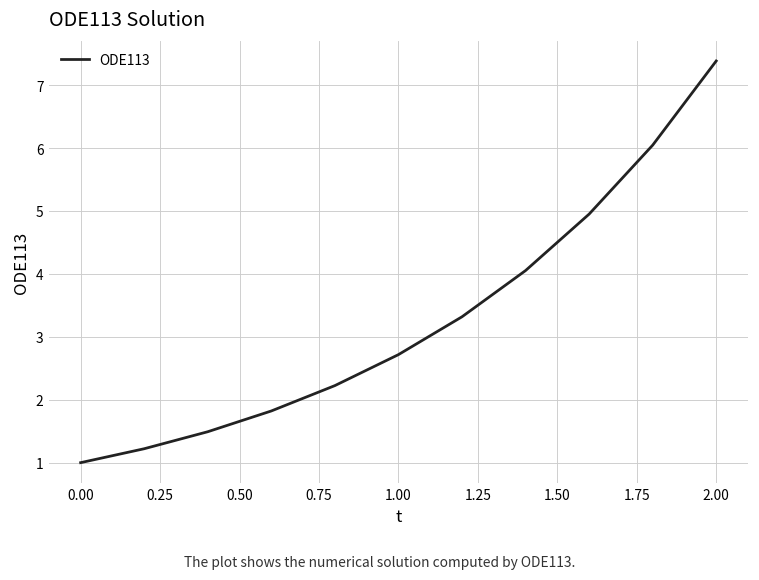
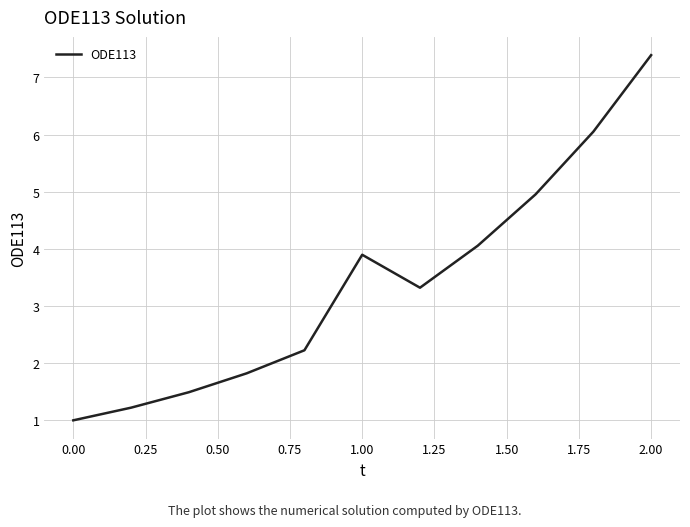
  {
    "0.00": 1.0,
-   "1.00": 2.7,
+   "1.00": 3.9,
    "2.00": 7.4
  }
